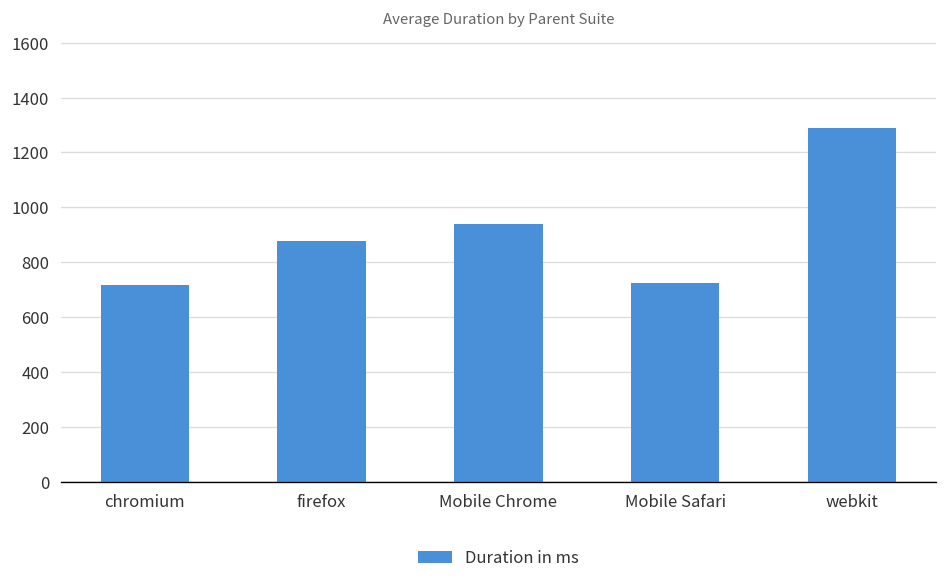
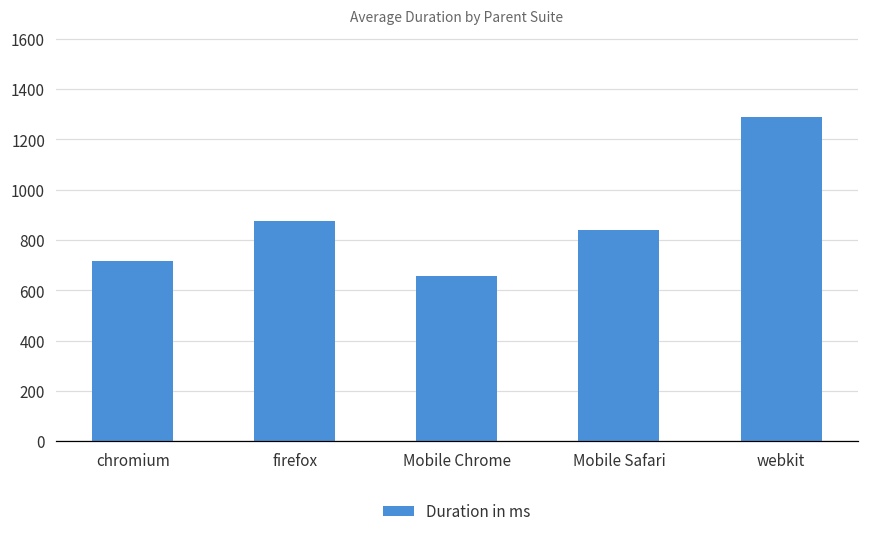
  {
    "chromium": 720,
    "firefox": 880,
-   "Mobile Chrome": 940,
-   "Mobile Safari": 720,
+   "Mobile Chrome": 660,
+   "Mobile Safari": 840,
    "webkit": 1290
  }
